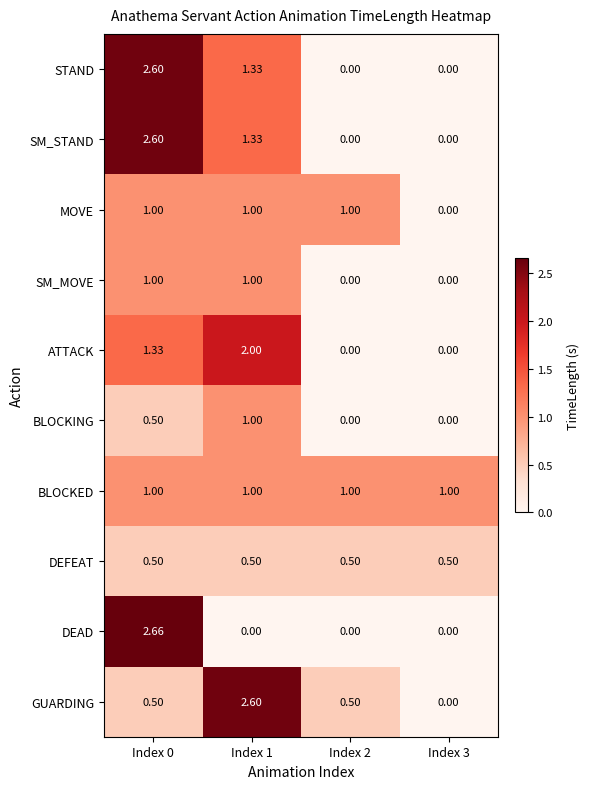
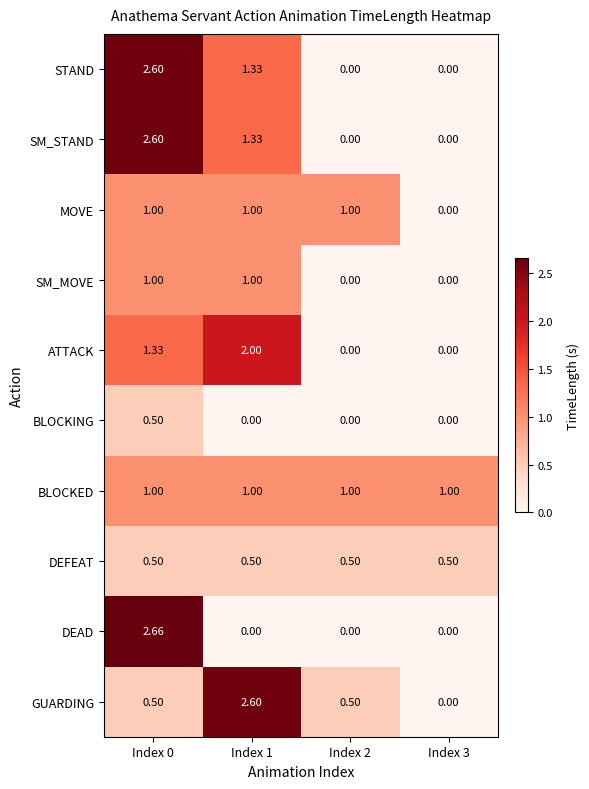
  {
    "STAND": {
      "Index 0": 2.60,
      "Index 1": 1.33,
      "Index 2": 0.00,
      "Index 3": 0.00
    },
    "SM_STAND": {
      "Index 0": 2.60,
      "Index 1": 1.33,
      "Index 2": 0.00,
      "Index 3": 0.00
    },
    "MOVE": {
      "Index 0": 1.00,
      "Index 1": 1.00,
      "Index 2": 1.00,
      "Index 3": 0.00
    },
    "SM_MOVE": {
      "Index 0": 1.00,
      "Index 1": 1.00,
      "Index 2": 0.00,
      "Index 3": 0.00
    },
    "ATTACK": {
      "Index 0": 1.33,
      "Index 1": 2.00,
      "Index 2": 0.00,
      "Index 3": 0.00
    },
    "BLOCKING": {
      "Index 0": 0.50,
-     "Index 1": 1.00,
+     "Index 1": 0.00,
      "Index 2": 0.00,
      "Index 3": 0.00
    },
    "BLOCKED": {
      "Index 0": 1.00,
      "Index 1": 1.00,
      "Index 2": 1.00,
      "Index 3": 1.00
    },
    "DEFEAT": {
      "Index 0": 0.50,
      "Index 1": 0.50,
      "Index 2": 0.50,
      "Index 3": 0.50
    },
    "DEAD": {
      "Index 0": 2.66,
      "Index 1": 0.00,
      "Index 2": 0.00,
      "Index 3": 0.00
    },
    "GUARDING": {
      "Index 0": 0.50,
      "Index 1": 2.60,
      "Index 2": 0.50,
      "Index 3": 0.00
    }
  }
